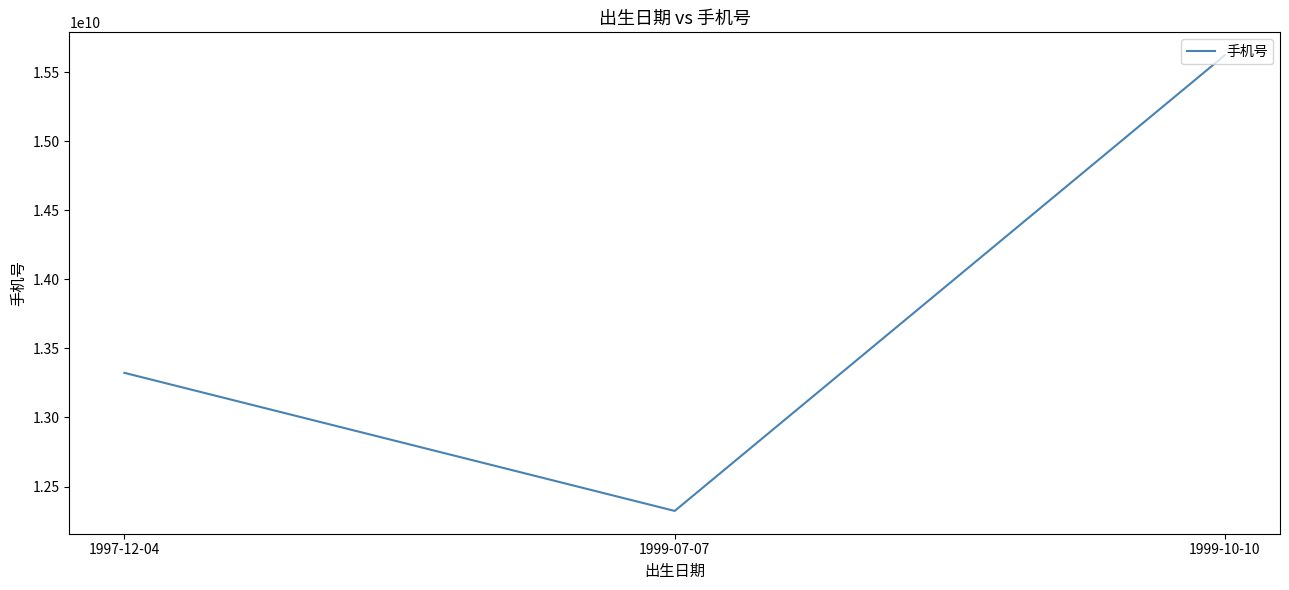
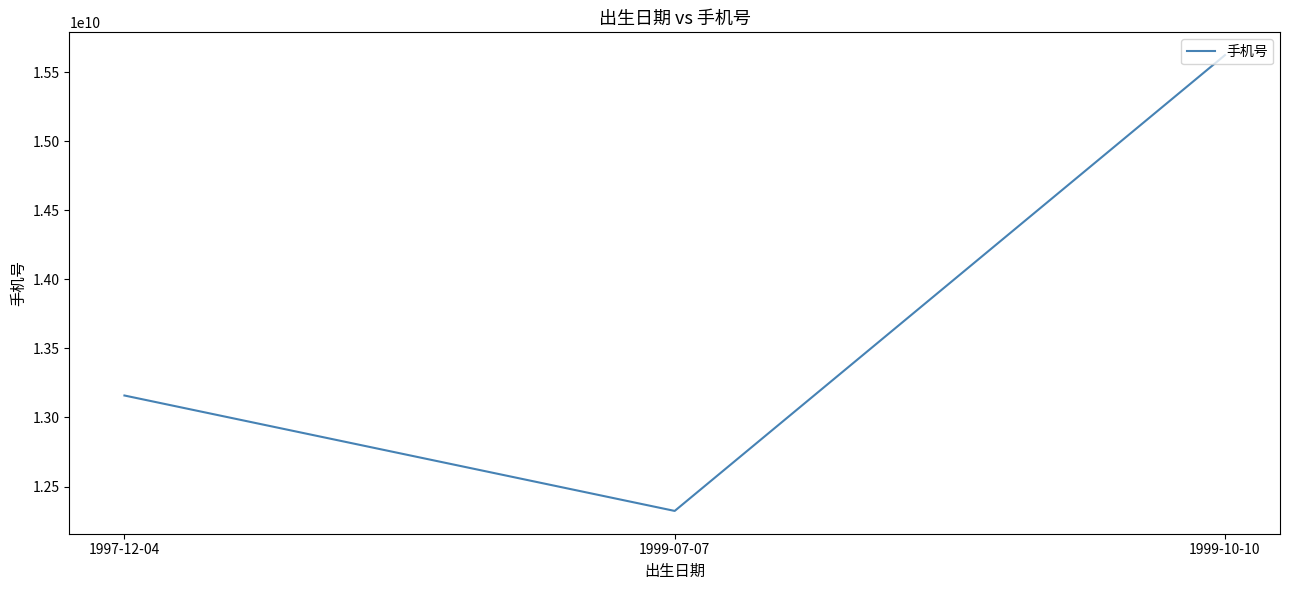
  {
-   "1997-12-04": 13320000000,
+   "1997-12-04": 13160000000,
    "1999-07-07": 12320000000
  }
